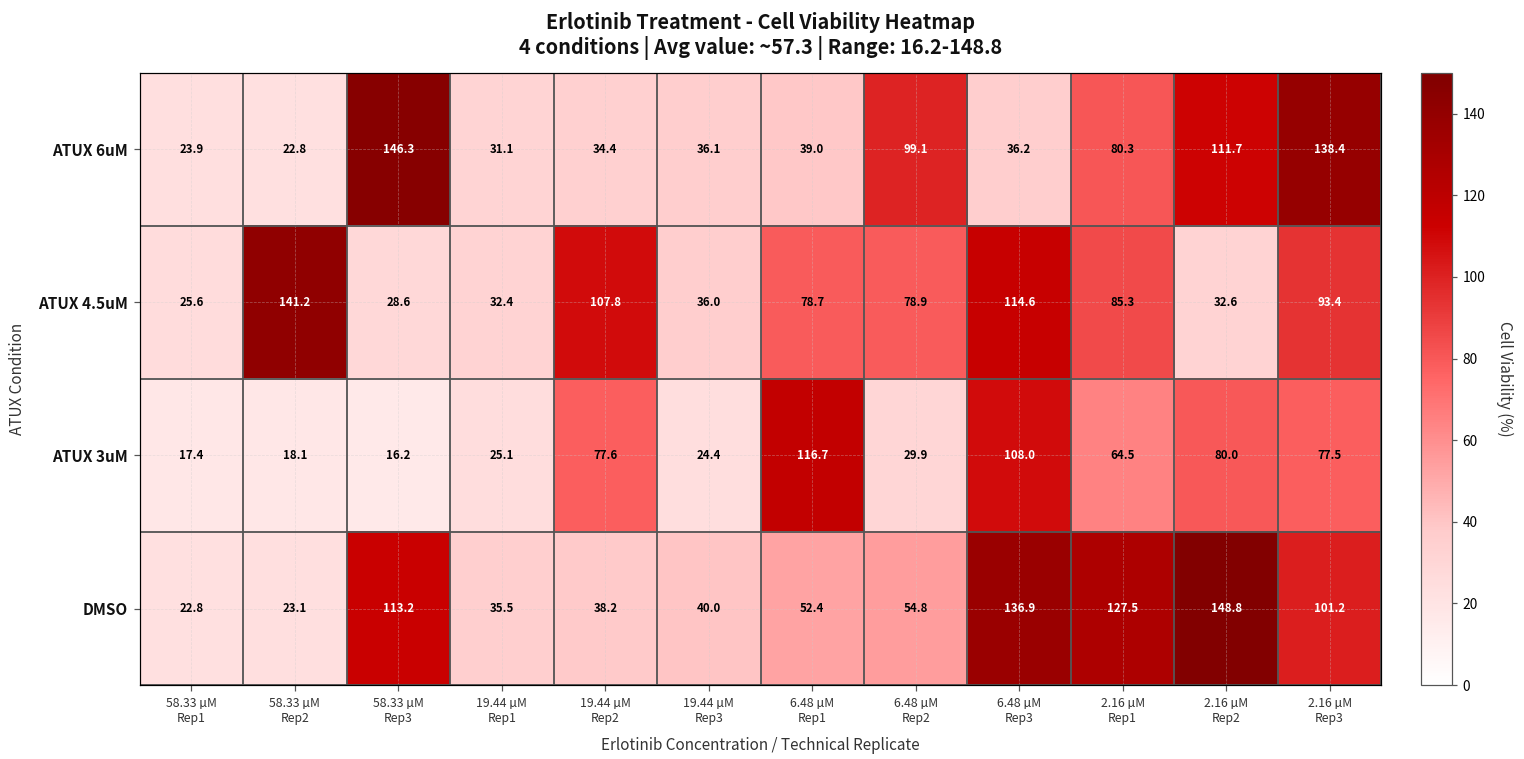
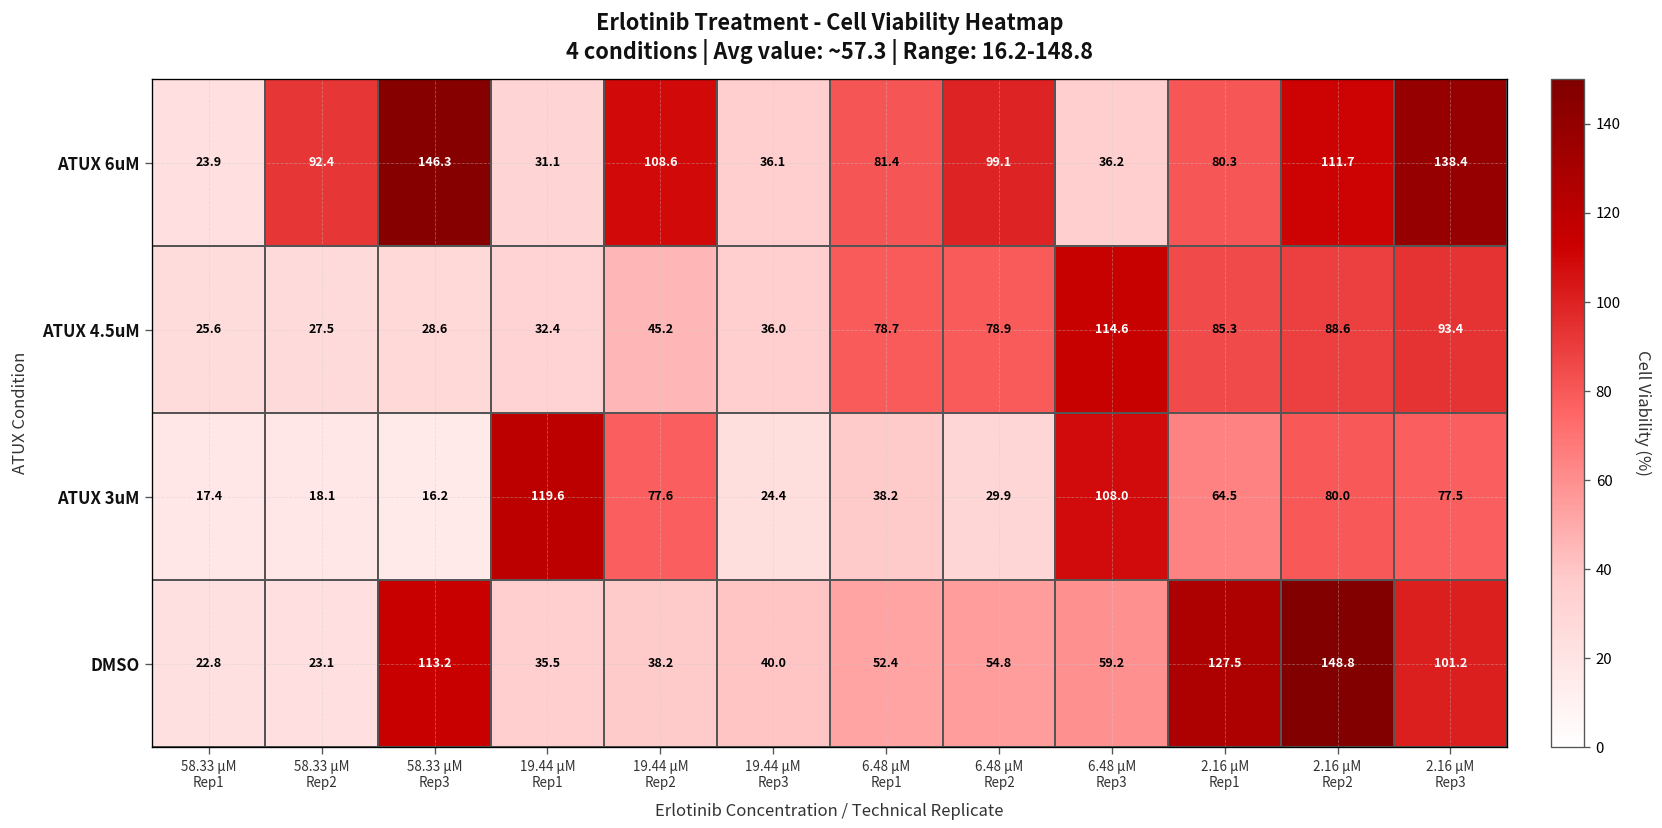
  {
    "ATUX 6uM": {
-     "58.33 µM Rep2": 22.8,
-     "19.44 µM Rep2": 34.4,
-     "6.48 µM Rep1": 39.0
+     "58.33 µM Rep2": 92.4,
+     "19.44 µM Rep2": 108.6,
+     "6.48 µM Rep1": 81.4
    },
    "ATUX 4.5uM": {
-     "58.33 µM Rep2": 141.2,
-     "19.44 µM Rep2": 107.8,
-     "2.16 µM Rep2": 32.6
+     "58.33 µM Rep2": 27.5,
+     "19.44 µM Rep2": 45.2,
+     "2.16 µM Rep2": 88.6
    },
    "ATUX 3uM": {
-     "19.44 µM Rep1": 25.1,
-     "6.48 µM Rep1": 116.7
+     "19.44 µM Rep1": 119.6,
+     "6.48 µM Rep1": 38.2
    },
    "DMSO": {
-     "6.48 µM Rep3": 136.9
+     "6.48 µM Rep3": 59.2
    }
  }
